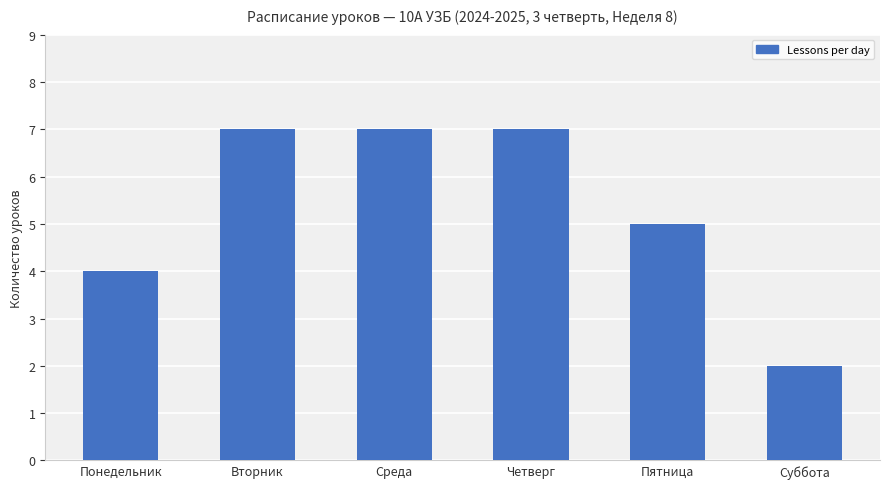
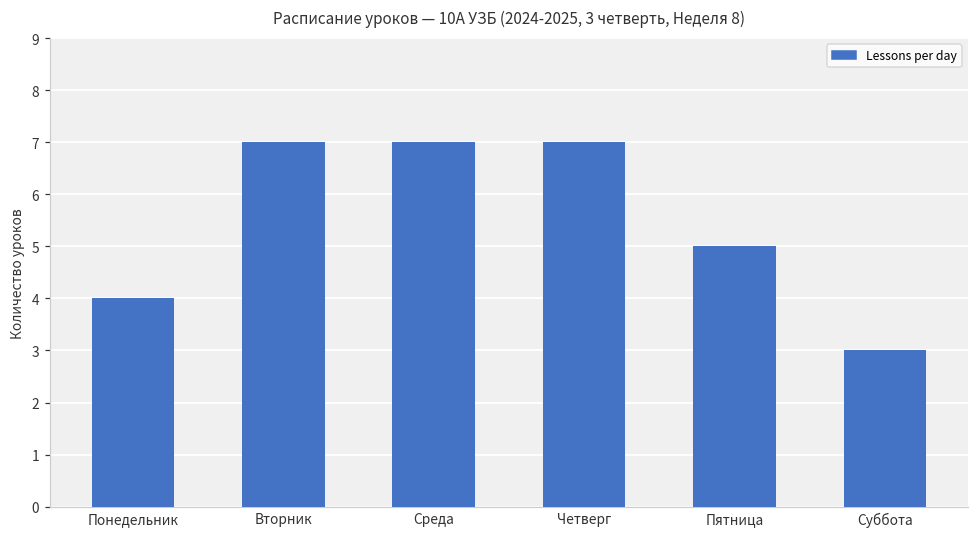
  {
    "Понедельник": 4,
    "Вторник": 7,
    "Среда": 7,
    "Четверг": 7,
    "Пятница": 5,
-   "Суббота": 2
+   "Суббота": 3
  }
